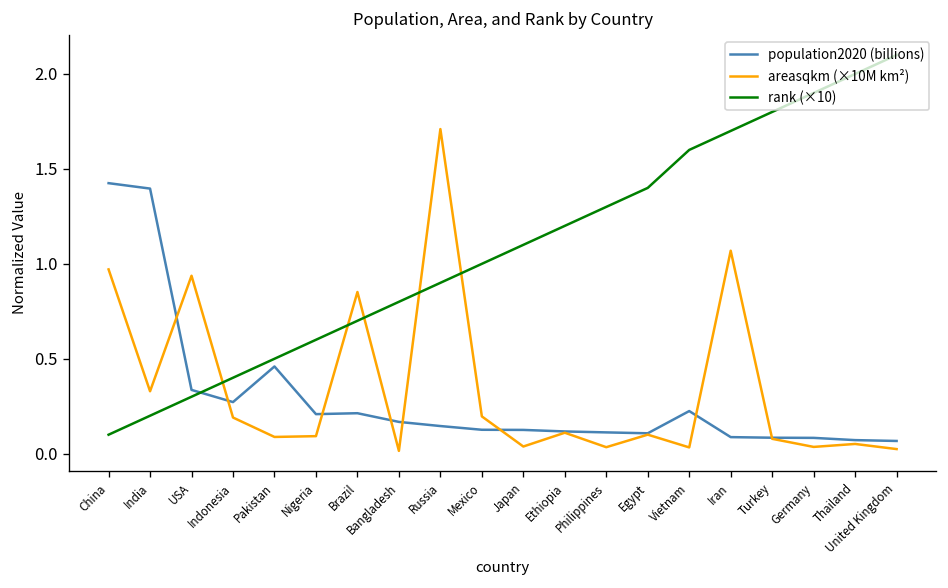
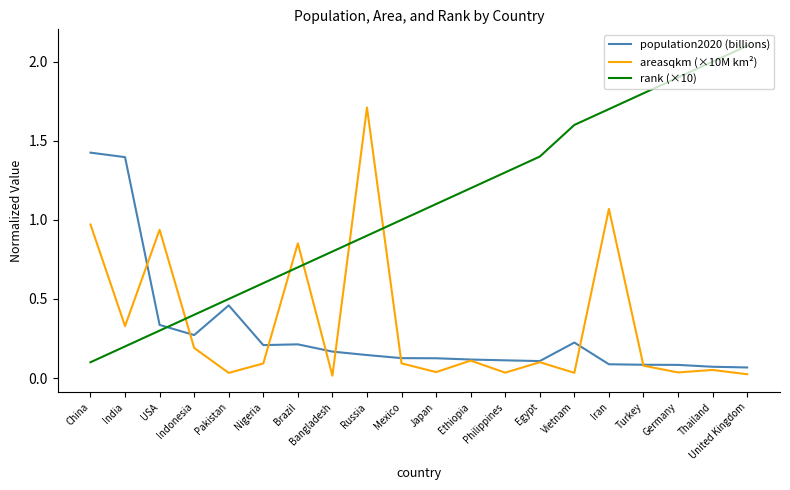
  {
    "population2020 (billions)": {
      "China": 1.42,
      "India": 1.40,
      "USA": 0.34,
      "Indonesia": 0.27,
      "Pakistan": 0.46,
      "Nigeria": 0.21,
      "Brazil": 0.21,
      "Bangladesh": 0.17,
      "Russia": 0.15,
      "Mexico": 0.13,
      "Japan": 0.13,
      "Philippines": 0.11,
      "Vietnam": 0.22,
      "Iran": 0.09,
      "Germany": 0.08,
      "Thailand": 0.07,
      "United Kingdom": 0.07
    },
    "areasqkm (×10M km²)": {
      "China": 0.97,
      "India": 0.33,
      "USA": 0.94,
      "Indonesia": 0.19,
-     "Pakistan": 0.09,
+     "Pakistan": 0.03,
      "Nigeria": 0.09,
      "Brazil": 0.85,
      "Bangladesh": 0.01,
      "Russia": 1.71,
-     "Mexico": 0.20,
+     "Mexico": 0.09,
      "Japan": 0.04,
      "Philippines": 0.03,
      "Vietnam": 0.03,
      "Iran": 1.07,
      "Germany": 0.04,
      "Thailand": 0.05,
      "United Kingdom": 0.02
    },
    "rank (×10)": {
      "China": 0.10,
      "India": 0.20,
      "USA": 0.30,
      "Indonesia": 0.40,
      "Pakistan": 0.50,
      "Nigeria": 0.60,
      "Brazil": 0.70,
      "Bangladesh": 0.80,
      "Russia": 0.90,
      "Mexico": 1.00,
      "Japan": 1.10,
      "Ethiopia": 1.20,
      "Philippines": 1.30,
      "Egypt": 1.40,
      "Vietnam": 1.60,
      "Iran": 1.70,
      "Turkey": 1.80
    }
  }
